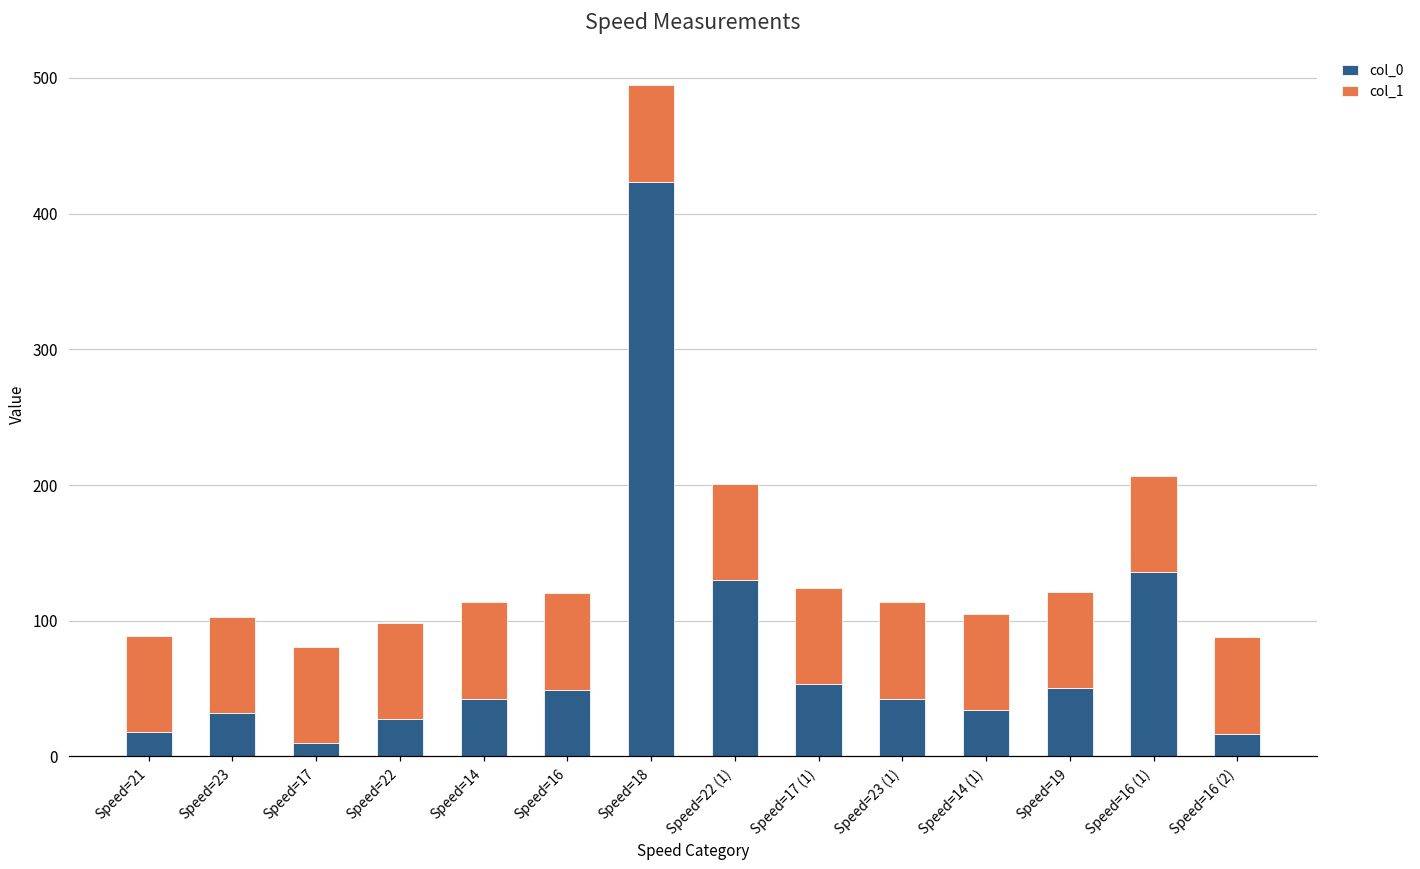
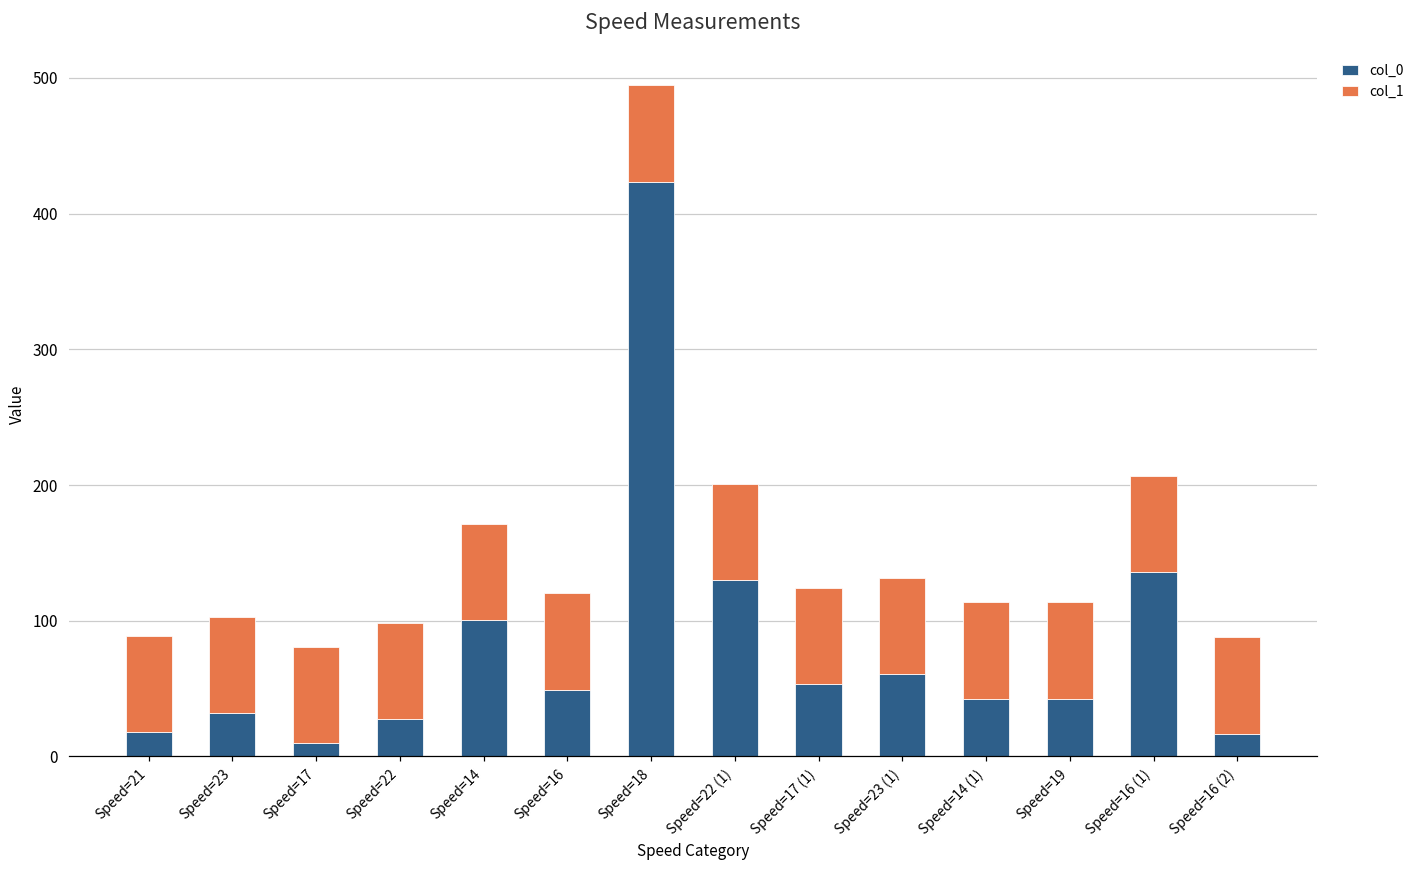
  {
    "col_0": {
      "Speed=21": 18,
      "Speed=23": 32,
      "Speed=17": 10,
      "Speed=22": 27,
-     "Speed=14": 42,
+     "Speed=14": 100,
      "Speed=16": 49,
      "Speed=18": 424,
      "Speed=22 (1)": 130,
      "Speed=17 (1)": 53,
-     "Speed=23 (1)": 42,
-     "Speed=14 (1)": 34,
-     "Speed=19": 50,
+     "Speed=23 (1)": 60,
+     "Speed=14 (1)": 42,
+     "Speed=19": 42,
      "Speed=16 (1)": 136,
      "Speed=16 (2)": 17
    },
    "col_1": {
      "Speed=21": 71,
      "Speed=23": 71,
      "Speed=17": 71,
      "Speed=22": 71,
      "Speed=14": 71,
      "Speed=16": 71,
      "Speed=18": 71,
      "Speed=22 (1)": 71,
      "Speed=17 (1)": 71,
      "Speed=23 (1)": 71,
      "Speed=14 (1)": 71,
      "Speed=19": 71,
      "Speed=16 (1)": 71,
      "Speed=16 (2)": 71
    }
  }
